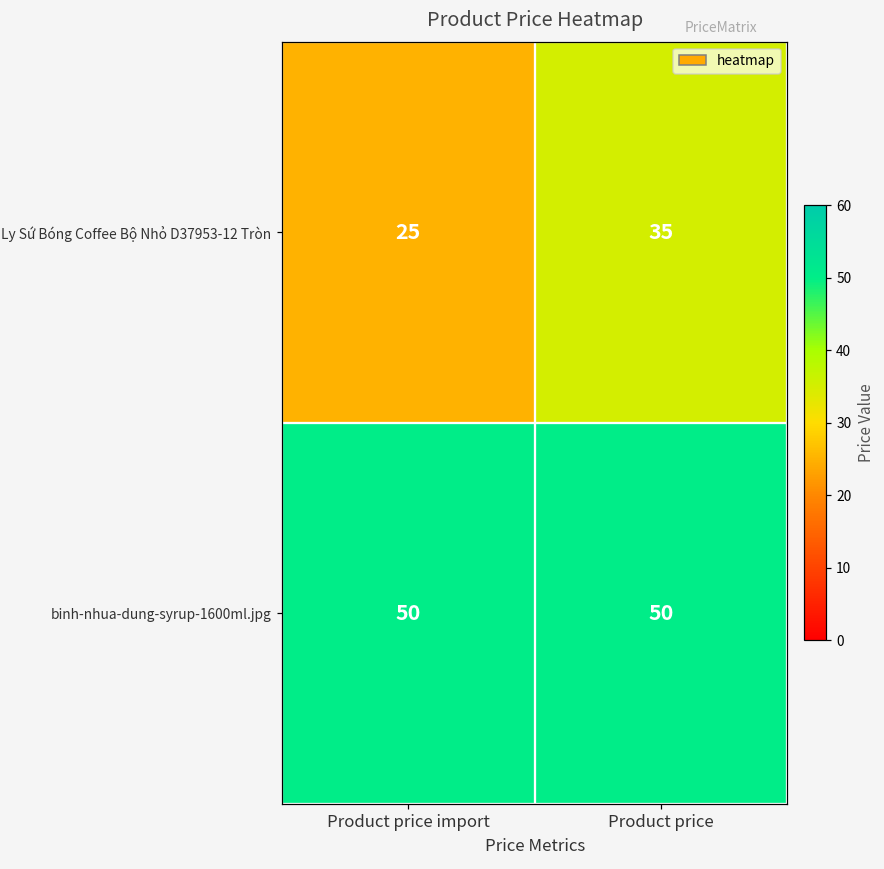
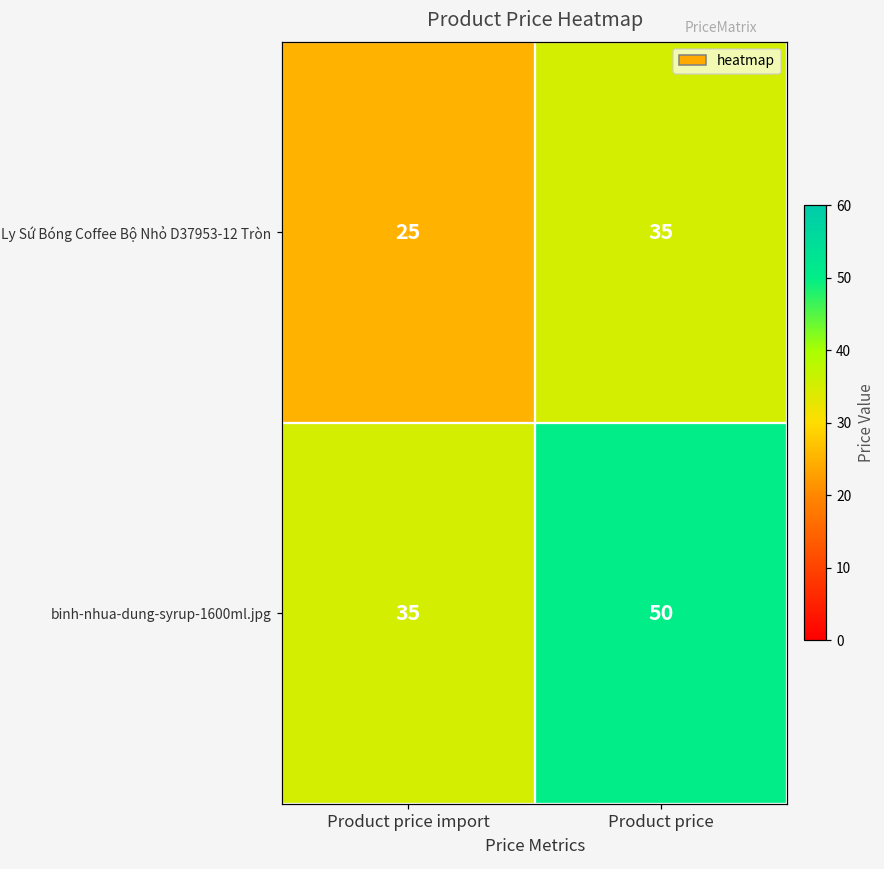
  {
    "Ly Sứ Bóng Coffee Bộ Nhỏ D37953-12 Tròn": {
      "Product price import": 25,
      "Product price": 35
    },
    "binh-nhua-dung-syrup-1600ml.jpg": {
-     "Product price import": 50,
+     "Product price import": 35,
      "Product price": 50
    }
  }
